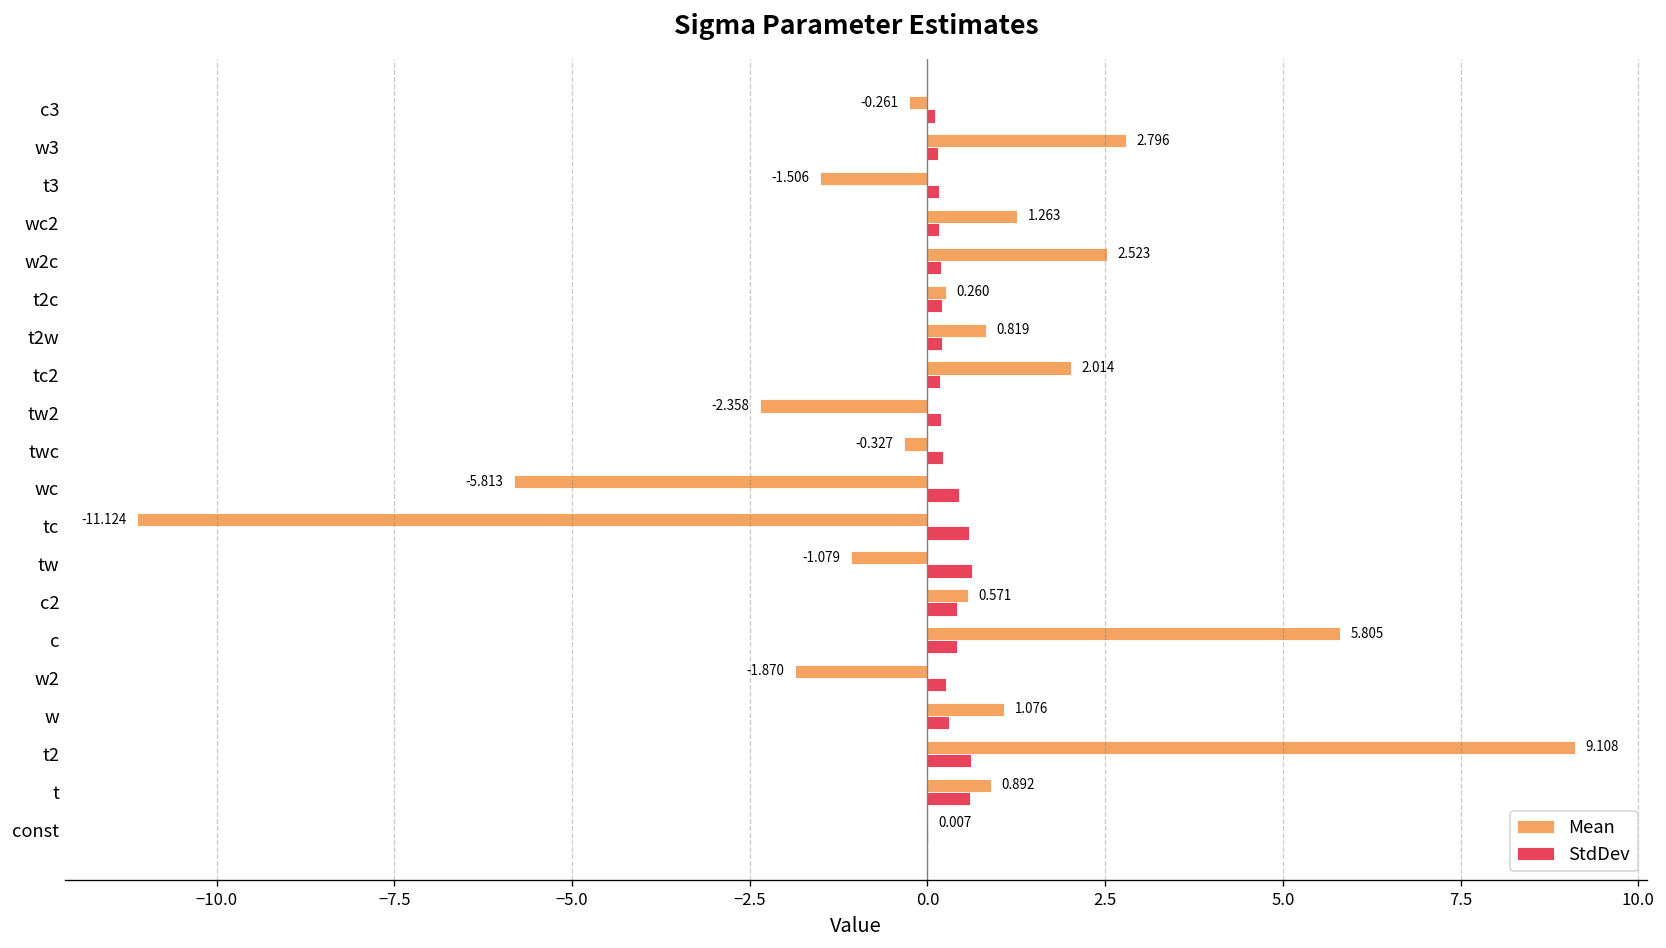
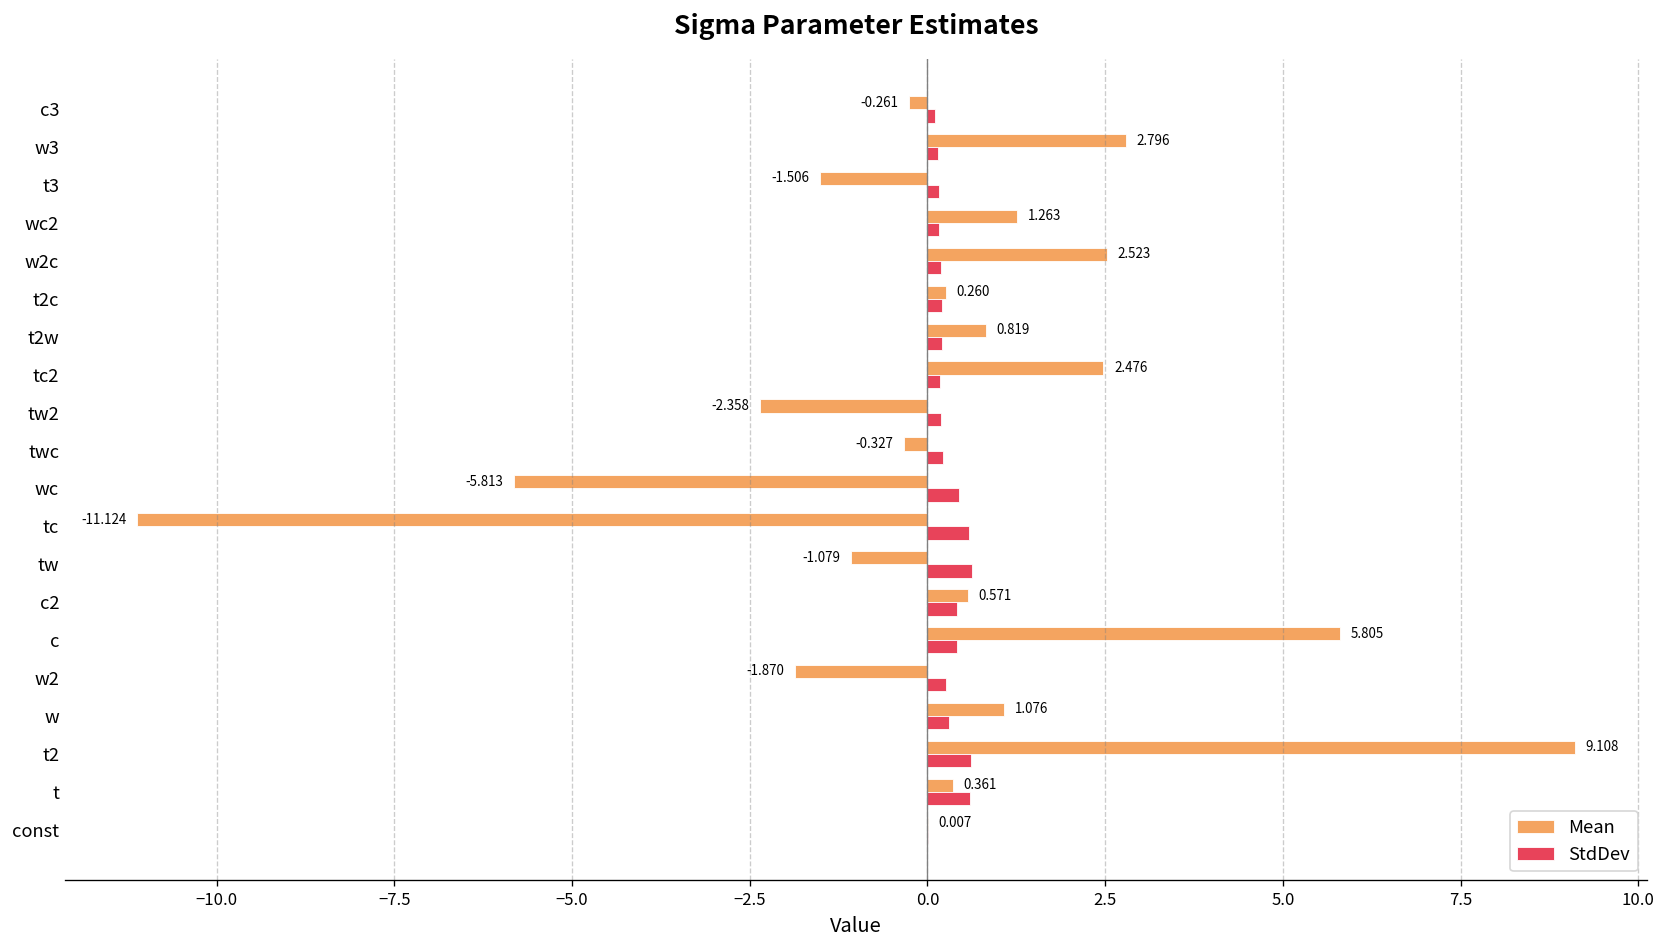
  {
    "Mean": {
      "c3": -0.261,
      "w3": 2.796,
      "t3": -1.506,
      "wc2": 1.263,
      "w2c": 2.523,
      "t2c": 0.260,
      "t2w": 0.819,
-     "tc2": 2.014,
+     "tc2": 2.476,
      "tw2": -2.358,
      "twc": -0.327,
      "wc": -5.813,
      "tc": -11.124,
      "tw": -1.079,
      "c2": 0.571,
      "c": 5.805,
      "w2": -1.870,
      "w": 1.076,
      "t2": 9.108,
-     "t": 0.892,
+     "t": 0.361,
      "const": 0.007
    },
    "StdDev": {
      "c3": 0.1,
      "w3": 0.2,
      "t3": 0.2,
      "wc2": 0.2,
      "w2c": 0.2,
      "t2c": 0.2,
      "t2w": 0.2,
      "tc2": 0.2,
      "tw2": 0.2,
      "twc": 0.2,
      "wc": 0.4,
      "tc": 0.6,
      "tw": 0.6,
      "c2": 0.4,
      "c": 0.4,
      "w2": 0.3,
      "w": 0.3,
      "t2": 0.6,
      "t": 0.6
    }
  }
